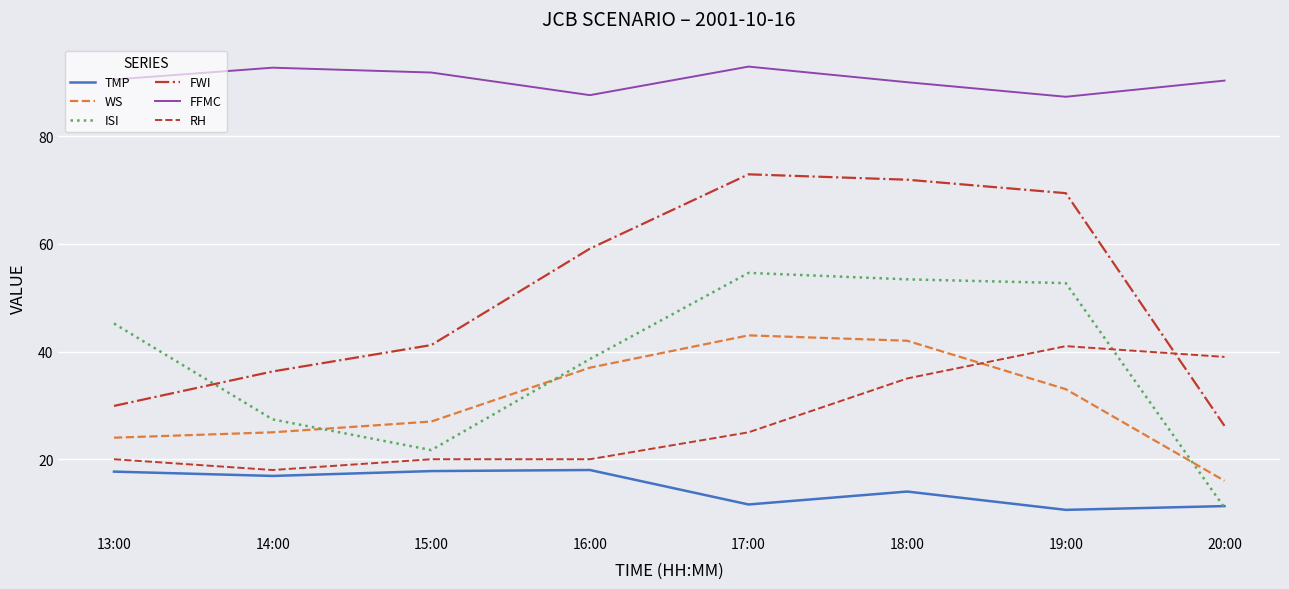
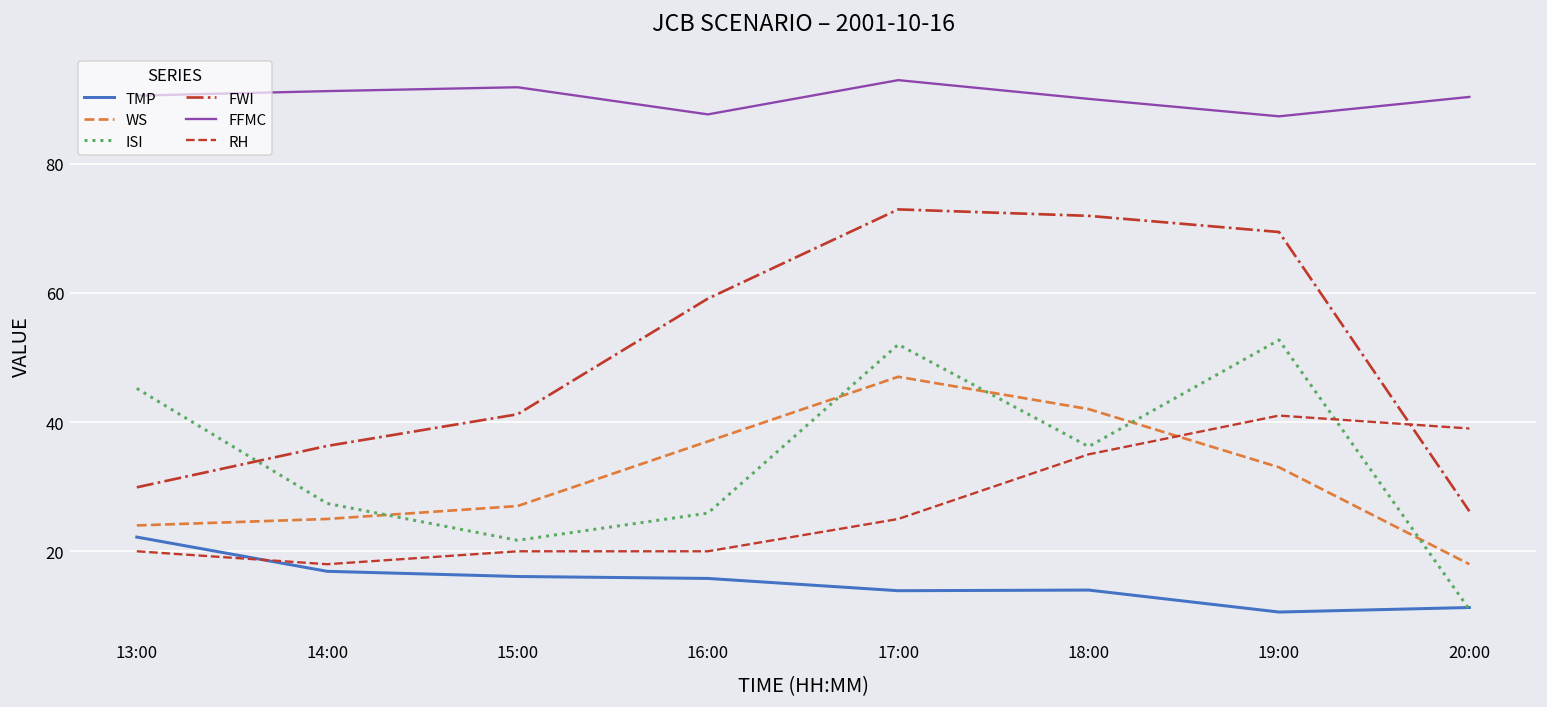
  {
    "TMP": {
-     "13:00": 18,
+     "13:00": 22,
      "14:00": 17,
-     "15:00": 18,
-     "16:00": 18,
-     "17:00": 12,
+     "15:00": 16,
+     "16:00": 16,
+     "17:00": 14,
      "18:00": 14,
      "19:00": 11
    },
    "WS": {
      "13:00": 24,
      "14:00": 25,
      "15:00": 27,
      "16:00": 37,
-     "17:00": 43,
+     "17:00": 47,
      "18:00": 42,
      "19:00": 33,
-     "20:00": 16
+     "20:00": 18
    },
    "ISI": {
      "13:00": 45,
      "14:00": 27,
      "15:00": 22,
-     "16:00": 39,
-     "17:00": 55,
-     "18:00": 53,
+     "16:00": 26,
+     "17:00": 52,
+     "18:00": 36,
      "19:00": 53
    },
    "FFMC": {
-     "14:00": 93,
+     "14:00": 91,
      "15:00": 92,
      "16:00": 88,
      "17:00": 93,
      "18:00": 90,
      "19:00": 87,
      "20:00": 90
    }
  }
